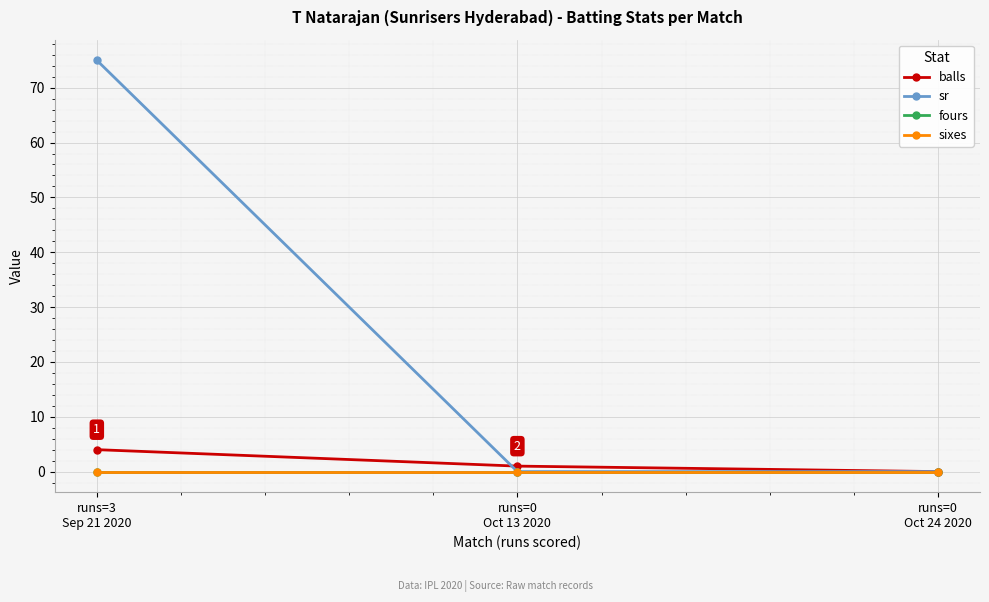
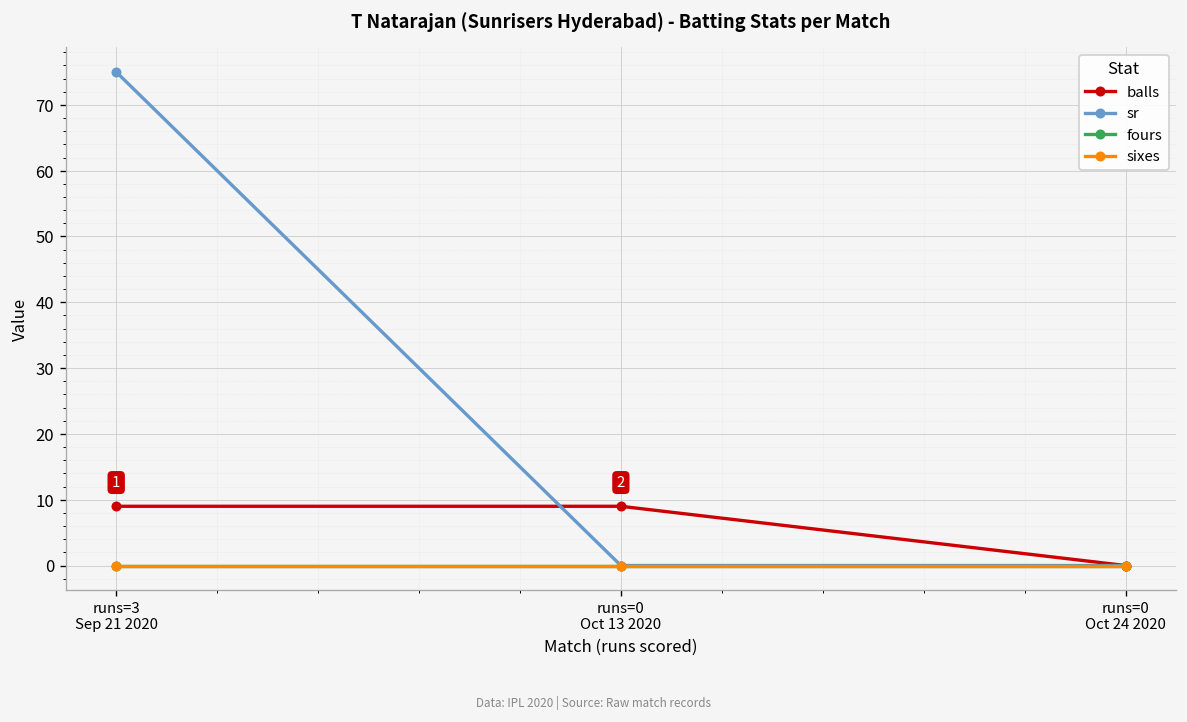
  {
    "balls": {
-     "runs=3 Sep 21 2020": 4,
-     "runs=0 Oct 13 2020": 1
+     "runs=3 Sep 21 2020": 9,
+     "runs=0 Oct 13 2020": 9
    },
    "sr": {
      "runs=3 Sep 21 2020": 75
    },
    "sixes": {
      "runs=3 Sep 21 2020": 0
    }
  }
